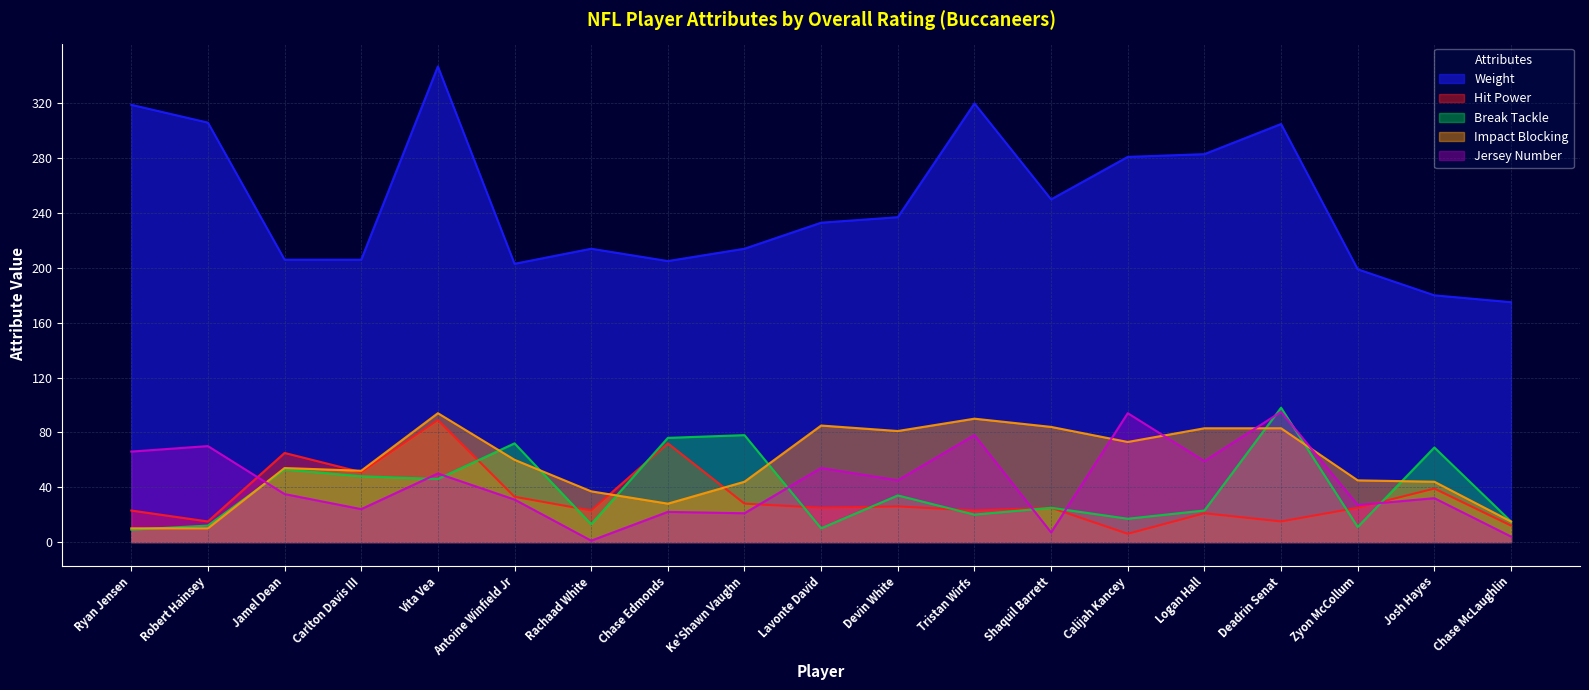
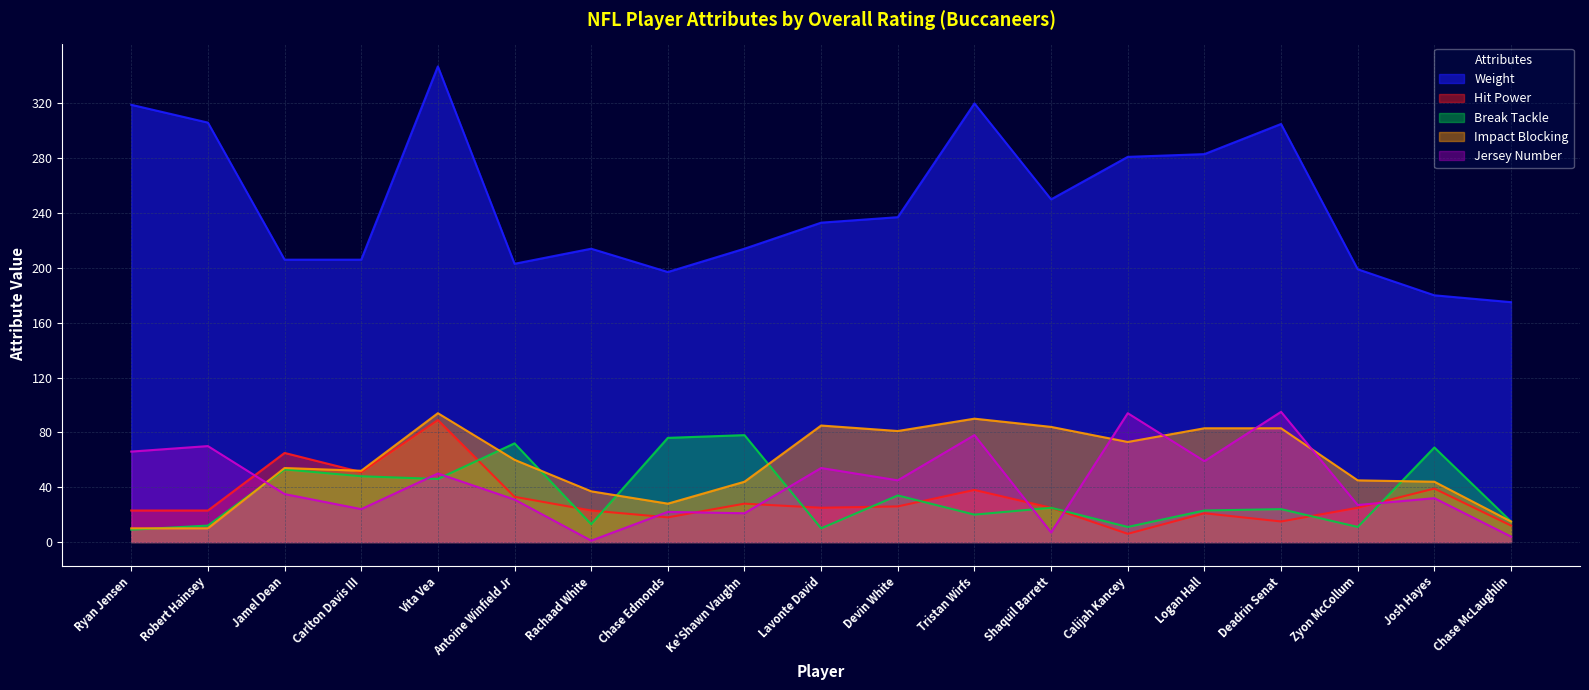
  {
    "Weight": {
      "Ryan Jensen": 319,
      "Robert Hainsey": 306,
      "Jamel Dean": 206,
      "Carlton Davis III": 206,
      "Vita Vea": 347,
      "Antoine Winfield Jr": 203,
      "Rachaad White": 214,
-     "Chase Edmonds": 205,
+     "Chase Edmonds": 197,
      "Ke'Shawn Vaughn": 214,
      "Lavonte David": 233,
      "Devin White": 237,
      "Tristan Wirfs": 320,
      "Shaquil Barrett": 250,
      "Calijah Kancey": 281,
      "Logan Hall": 283,
      "Deadrin Senat": 305,
      "Zyon McCollum": 199,
      "Josh Hayes": 180,
      "Chase McLaughlin": 175
    },
    "Hit Power": {
      "Ryan Jensen": 23,
-     "Robert Hainsey": 15,
+     "Robert Hainsey": 23,
      "Jamel Dean": 65,
      "Vita Vea": 89,
      "Antoine Winfield Jr": 33,
      "Rachaad White": 23,
-     "Chase Edmonds": 72,
+     "Chase Edmonds": 18,
      "Ke'Shawn Vaughn": 28,
      "Lavonte David": 25,
      "Devin White": 26,
-     "Tristan Wirfs": 23,
+     "Tristan Wirfs": 38,
      "Calijah Kancey": 6,
      "Logan Hall": 21,
      "Deadrin Senat": 15,
      "Zyon McCollum": 25,
      "Josh Hayes": 39,
      "Chase McLaughlin": 12
    },
    "Break Tackle": {
      "Robert Hainsey": 12,
      "Carlton Davis III": 48,
      "Vita Vea": 46,
      "Antoine Winfield Jr": 72,
      "Rachaad White": 13,
      "Chase Edmonds": 76,
      "Ke'Shawn Vaughn": 78,
      "Lavonte David": 10,
      "Devin White": 34,
      "Tristan Wirfs": 20,
-     "Calijah Kancey": 17,
+     "Calijah Kancey": 11,
      "Logan Hall": 23,
-     "Deadrin Senat": 98,
+     "Deadrin Senat": 24,
      "Zyon McCollum": 11,
      "Josh Hayes": 69
    },
    "Impact Blocking": {
      "Robert Hainsey": 10,
      "Vita Vea": 94,
      "Antoine Winfield Jr": 60,
      "Rachaad White": 37,
      "Chase Edmonds": 28,
      "Ke'Shawn Vaughn": 44,
      "Lavonte David": 85,
      "Devin White": 81,
      "Tristan Wirfs": 90,
      "Shaquil Barrett": 84,
      "Calijah Kancey": 73,
      "Logan Hall": 83,
      "Deadrin Senat": 83,
      "Zyon McCollum": 45,
      "Josh Hayes": 44
    },
    "Jersey Number": {
      "Ryan Jensen": 66,
      "Robert Hainsey": 70,
      "Jamel Dean": 35,
      "Carlton Davis III": 24,
      "Vita Vea": 50,
      "Antoine Winfield Jr": 31,
      "Rachaad White": 1,
      "Chase Edmonds": 22,
      "Ke'Shawn Vaughn": 21,
      "Lavonte David": 54,
      "Devin White": 45,
      "Tristan Wirfs": 78,
      "Shaquil Barrett": 7,
      "Calijah Kancey": 94,
      "Logan Hall": 59,
      "Deadrin Senat": 95,
      "Zyon McCollum": 27,
      "Josh Hayes": 32,
      "Chase McLaughlin": 4
    }
  }
